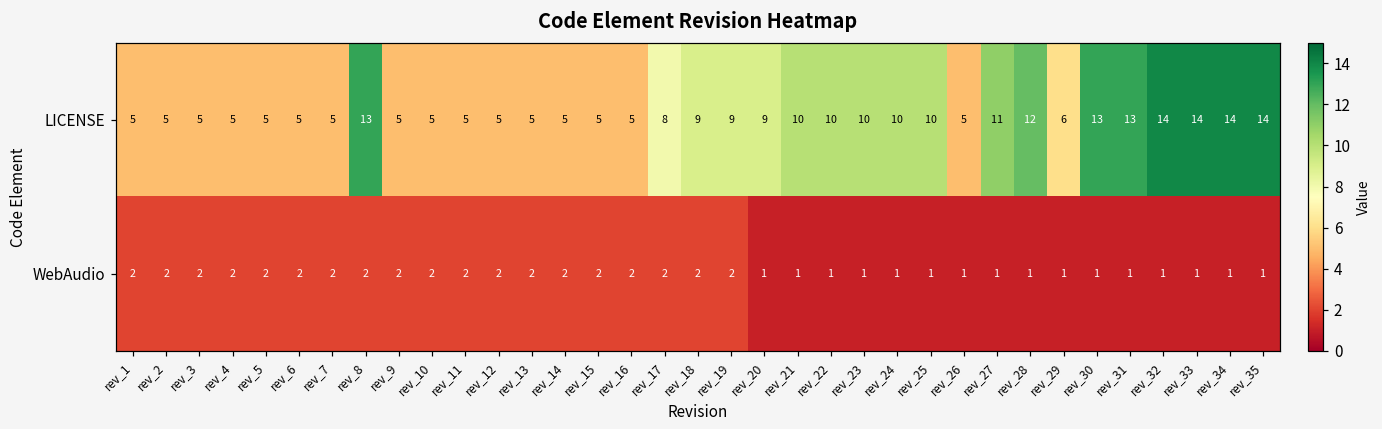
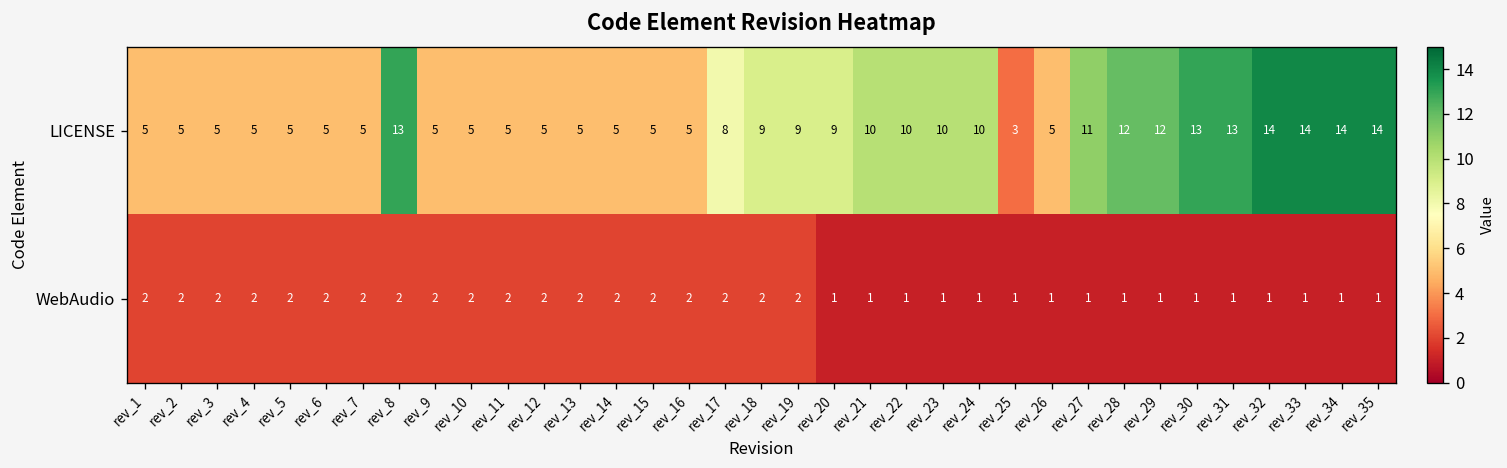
  {
    "LICENSE": {
      "rev_1": 5,
      "rev_2": 5,
      "rev_3": 5,
      "rev_4": 5,
      "rev_5": 5,
      "rev_6": 5,
      "rev_7": 5,
      "rev_8": 13,
      "rev_9": 5,
      "rev_10": 5,
      "rev_11": 5,
      "rev_12": 5,
      "rev_13": 5,
      "rev_14": 5,
      "rev_15": 5,
      "rev_16": 5,
      "rev_17": 8,
      "rev_18": 9,
      "rev_19": 9,
      "rev_20": 9,
      "rev_21": 10,
      "rev_22": 10,
      "rev_23": 10,
      "rev_24": 10,
-     "rev_25": 10,
+     "rev_25": 3,
      "rev_26": 5,
      "rev_27": 11,
      "rev_28": 12,
-     "rev_29": 6,
+     "rev_29": 12,
      "rev_30": 13,
      "rev_31": 13,
      "rev_32": 14,
      "rev_33": 14,
      "rev_34": 14,
      "rev_35": 14
    },
    "WebAudio": {
      "rev_1": 2,
      "rev_2": 2,
      "rev_3": 2,
      "rev_4": 2,
      "rev_5": 2,
      "rev_6": 2,
      "rev_7": 2,
      "rev_8": 2,
      "rev_9": 2,
      "rev_10": 2,
      "rev_11": 2,
      "rev_12": 2,
      "rev_13": 2,
      "rev_14": 2,
      "rev_15": 2,
      "rev_16": 2,
      "rev_17": 2,
      "rev_18": 2,
      "rev_19": 2,
      "rev_20": 1,
      "rev_21": 1,
      "rev_22": 1,
      "rev_23": 1,
      "rev_24": 1,
      "rev_25": 1,
      "rev_26": 1,
      "rev_27": 1,
      "rev_28": 1,
      "rev_29": 1,
      "rev_30": 1,
      "rev_31": 1,
      "rev_32": 1,
      "rev_33": 1,
      "rev_34": 1,
      "rev_35": 1
    }
  }
